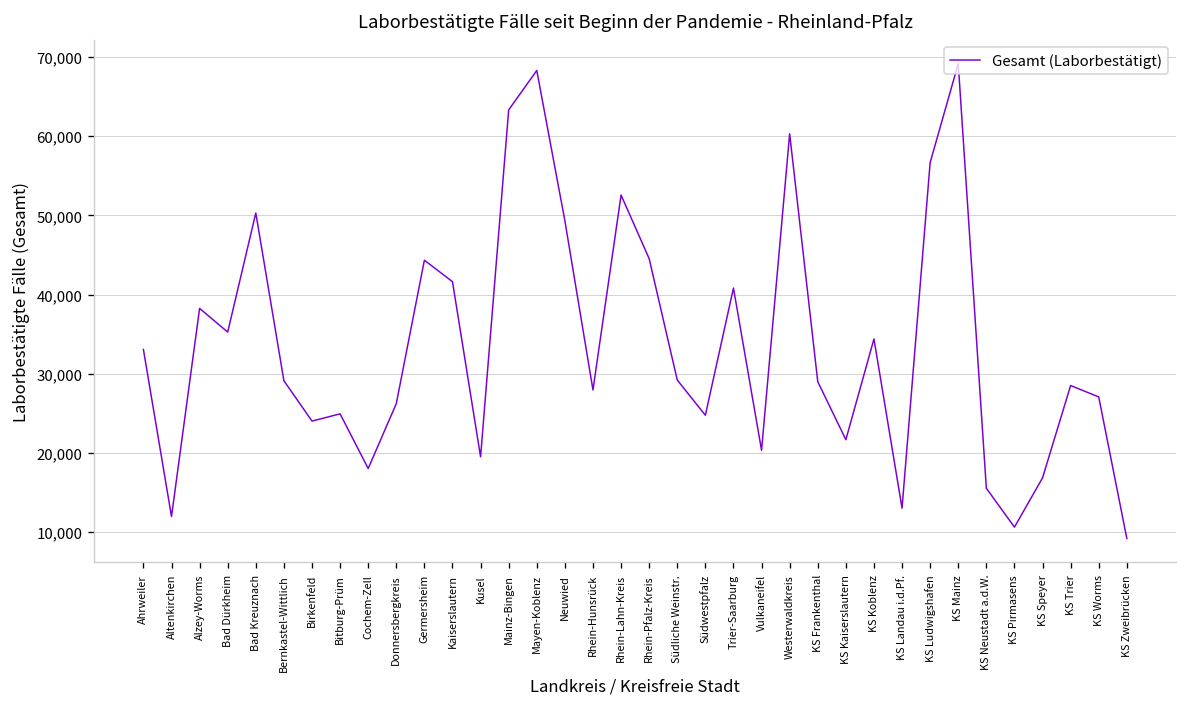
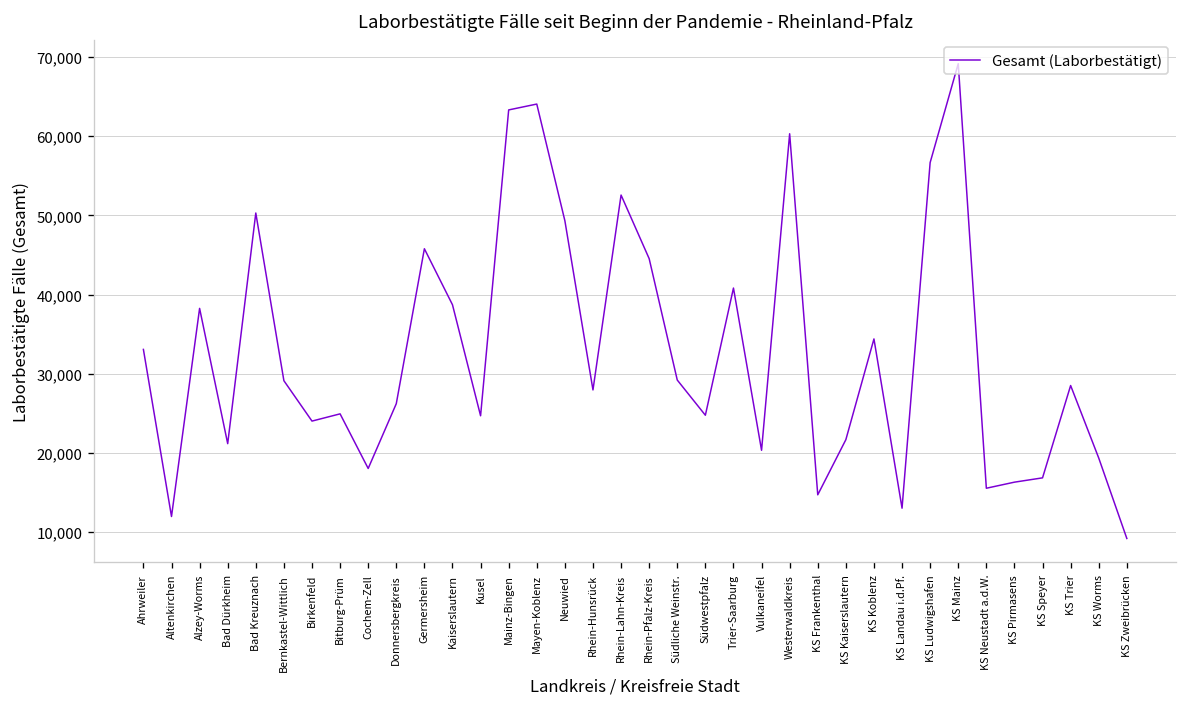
  {
    "Ahrweiler": "33,000",
    "Altenkirchen": "12,000",
    "Alzey-Worms": "38,000",
-   "Bad Dürkheim": "35,000",
+   "Bad Dürkheim": "21,000",
    "Bad Kreuznach": "50,000",
    "Bernkastel-Wittlich": "29,000",
    "Birkenfeld": "24,000",
    "Bitburg-Prüm": "25,000",
    "Cochem-Zell": "18,000",
    "Donnersbergkreis": "26,000",
-   "Germersheim": "44,000",
-   "Kaiserslautern": "42,000",
-   "Kusel": "20,000",
+   "Germersheim": "46,000",
+   "Kaiserslautern": "39,000",
+   "Kusel": "25,000",
    "Mainz-Bingen": "63,000",
-   "Mayen-Koblenz": "68,000",
+   "Mayen-Koblenz": "64,000",
    "Neuwied": "49,000",
    "Rhein-Hunsrück": "28,000",
    "Rhein-Lahn-Kreis": "53,000",
    "Rhein-Pfalz-Kreis": "45,000",
    "Südliche Weinstr.": "29,000",
    "Südwestpfalz": "25,000",
    "Trier-Saarburg": "41,000",
    "Vulkaneifel": "20,000",
    "Westerwaldkreis": "60,000",
-   "KS Frankenthal": "29,000",
+   "KS Frankenthal": "15,000",
    "KS Kaiserslautern": "22,000",
    "KS Koblenz": "34,000",
    "KS Landau i.d.Pf.": "13,000",
    "KS Ludwigshafen": "57,000",
    "KS Neustadt a.d.W.": "16,000",
-   "KS Pirmasens": "11,000",
+   "KS Pirmasens": "16,000",
    "KS Speyer": "17,000",
    "KS Trier": "29,000",
-   "KS Worms": "27,000",
+   "KS Worms": "19,000",
    "KS Zweibrücken": "9,000"
  }
